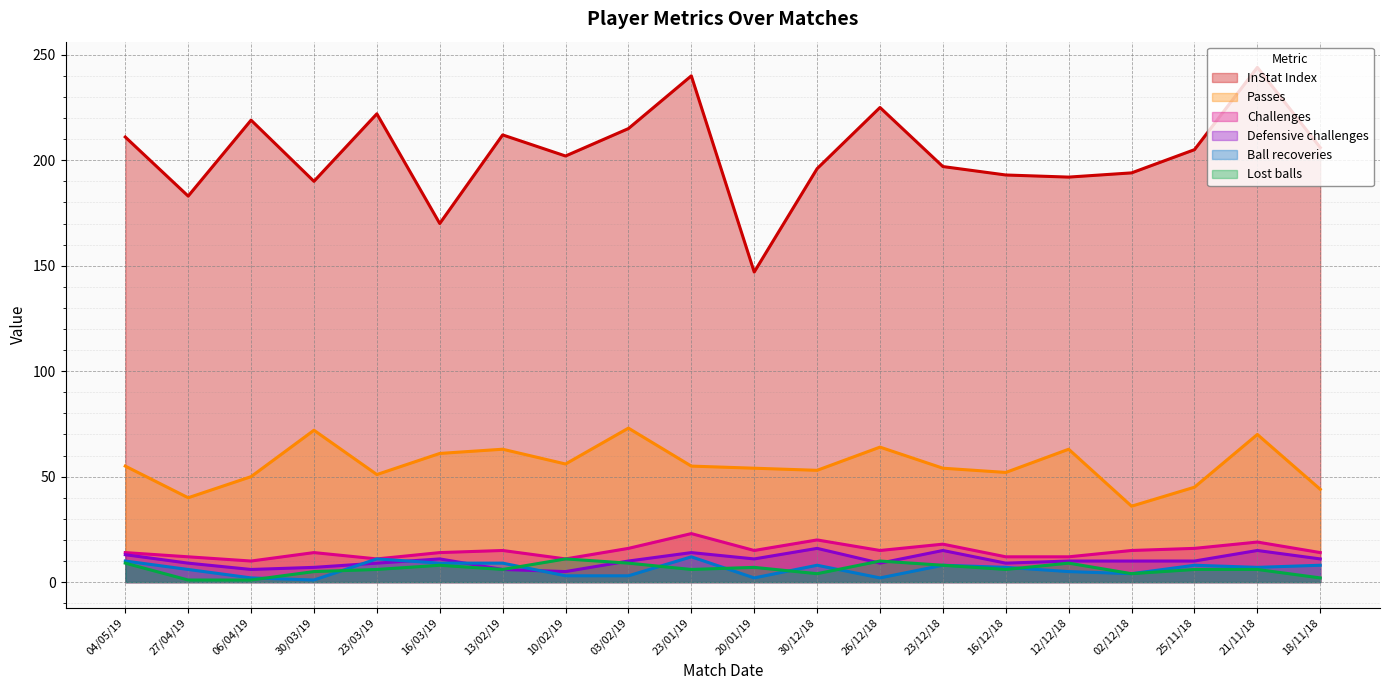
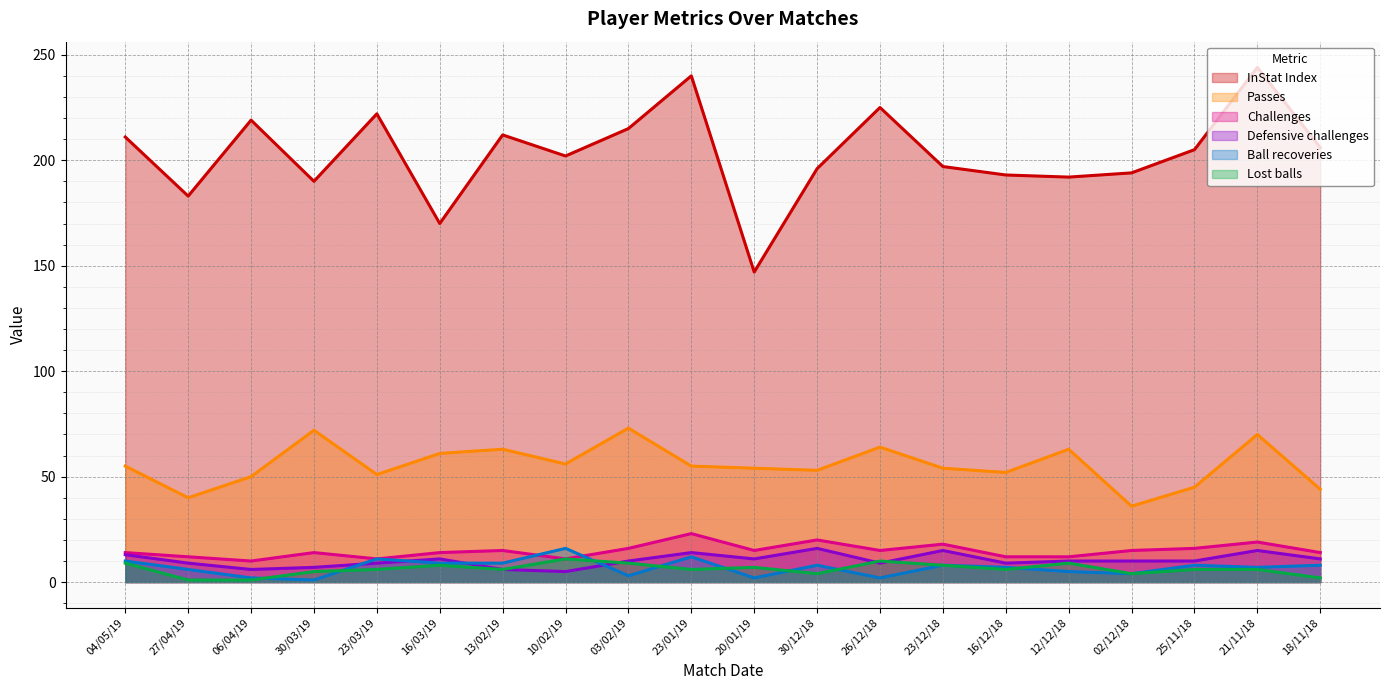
  {
    "InStat Index": {
      "04/05/19": 211,
      "27/04/19": 183,
      "06/04/19": 219,
      "30/03/19": 190,
      "23/03/19": 222,
      "16/03/19": 170,
      "13/02/19": 212,
      "10/02/19": 202,
      "03/02/19": 215,
      "23/01/19": 240,
      "20/01/19": 147,
      "30/12/18": 196,
      "26/12/18": 225,
      "23/12/18": 197,
      "16/12/18": 193,
      "12/12/18": 192,
      "02/12/18": 194,
      "25/11/18": 205
    },
    "Passes": {
      "04/05/19": 55,
      "27/04/19": 40,
      "06/04/19": 50,
      "30/03/19": 72,
      "23/03/19": 51,
      "16/03/19": 61,
      "13/02/19": 63,
      "10/02/19": 56,
      "03/02/19": 73,
      "23/01/19": 55,
      "20/01/19": 54,
      "30/12/18": 53,
      "26/12/18": 64,
      "23/12/18": 54,
      "16/12/18": 52,
      "12/12/18": 63,
      "02/12/18": 36,
      "25/11/18": 45,
      "21/11/18": 70,
      "18/11/18": 44
    },
    "Ball recoveries": {
      "27/04/19": 6,
      "30/03/19": 1,
      "13/02/19": 9,
-     "10/02/19": 3,
+     "10/02/19": 16,
      "03/02/19": 3,
      "23/01/19": 12,
      "20/01/19": 2,
      "30/12/18": 8,
      "26/12/18": 2,
      "12/12/18": 5,
      "25/11/18": 8,
      "18/11/18": 8
    },
    "Lost balls": {
      "27/04/19": 1,
      "30/03/19": 5,
      "23/03/19": 6,
      "23/01/19": 6,
      "20/01/19": 7,
      "30/12/18": 4,
      "25/11/18": 6,
      "18/11/18": 2
    }
  }
